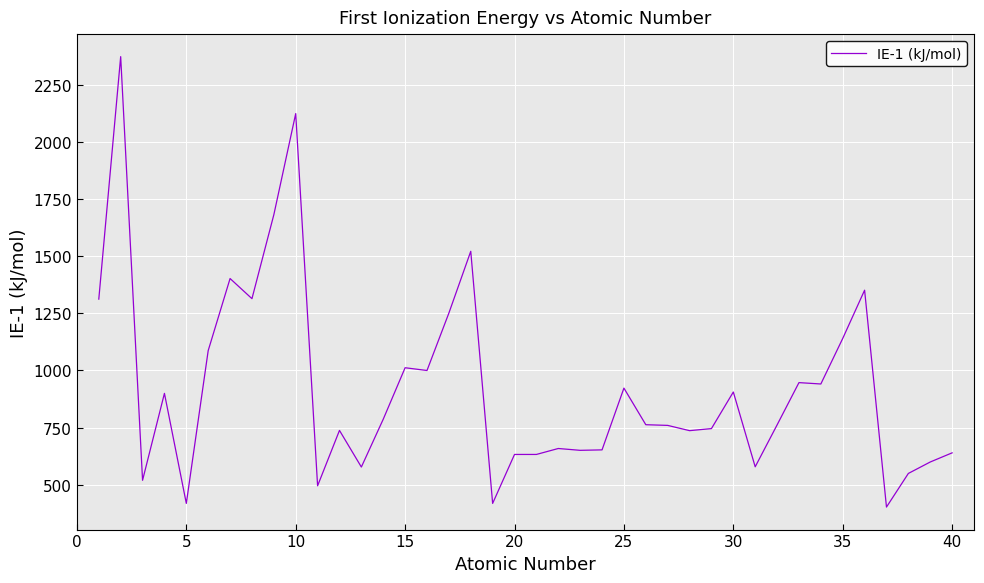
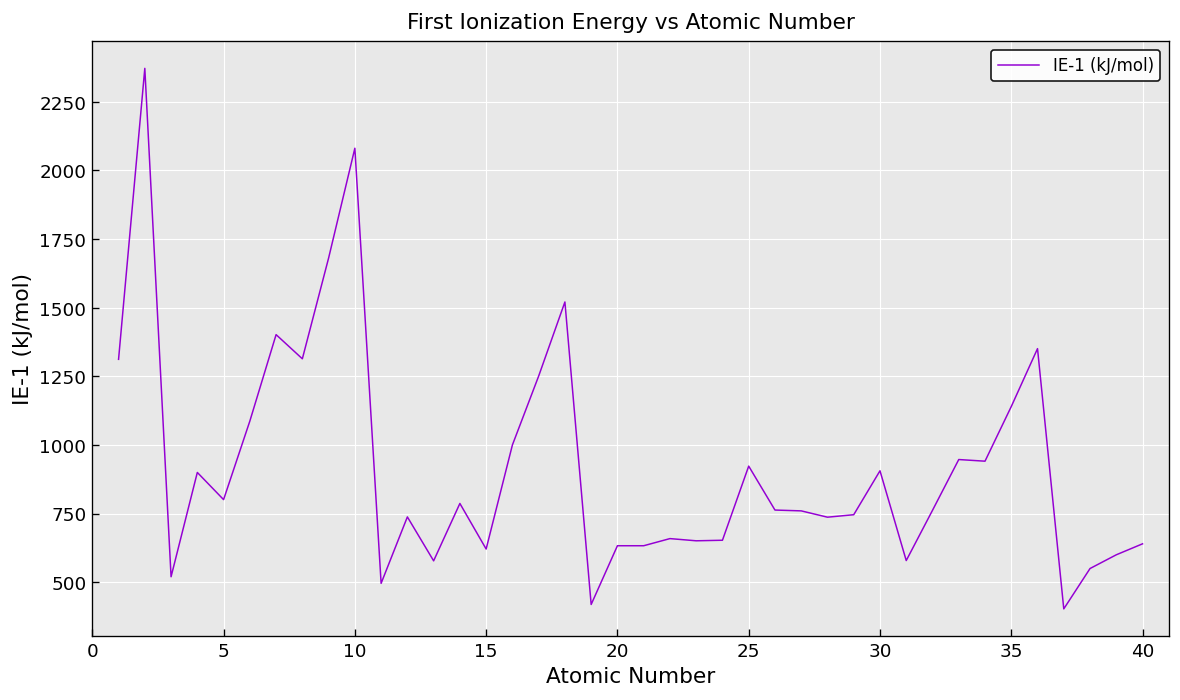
  {
-   "5": 420,
-   "10": 2120,
-   "15": 1010,
+   "5": 800,
+   "10": 2080,
+   "15": 620,
    "20": 630,
    "25": 920,
    "30": 910,
    "35": 1140,
    "40": 640
  }
